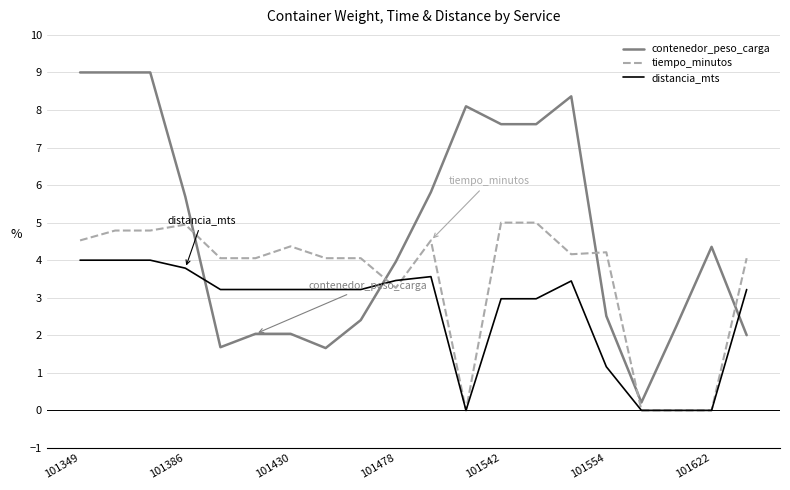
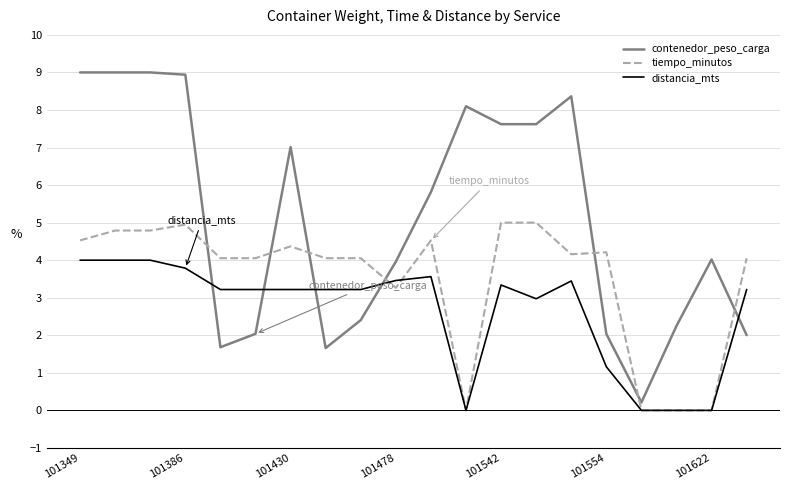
  {
    "contenedor_peso_carga": {
      "101349": 9.0,
-     "101386": 5.7,
-     "101430": 2.0,
+     "101386": 8.9,
+     "101430": 7.0,
      "101478": 4.0,
      "101542": 7.6,
-     "101554": 2.5,
-     "101622": 4.4
+     "101554": 2.0,
+     "101622": 4.0
    },
    "tiempo_minutos": {
      "101349": 4.5,
      "101386": 4.9,
      "101430": 4.4,
      "101478": 3.3,
      "101542": 5.0,
      "101554": 4.2
    },
    "distancia_mts": {
      "101349": 4.0,
      "101386": 3.8,
      "101430": 3.2,
      "101478": 3.5,
-     "101542": 3.0,
+     "101542": 3.3,
      "101554": 1.2
    }
  }
